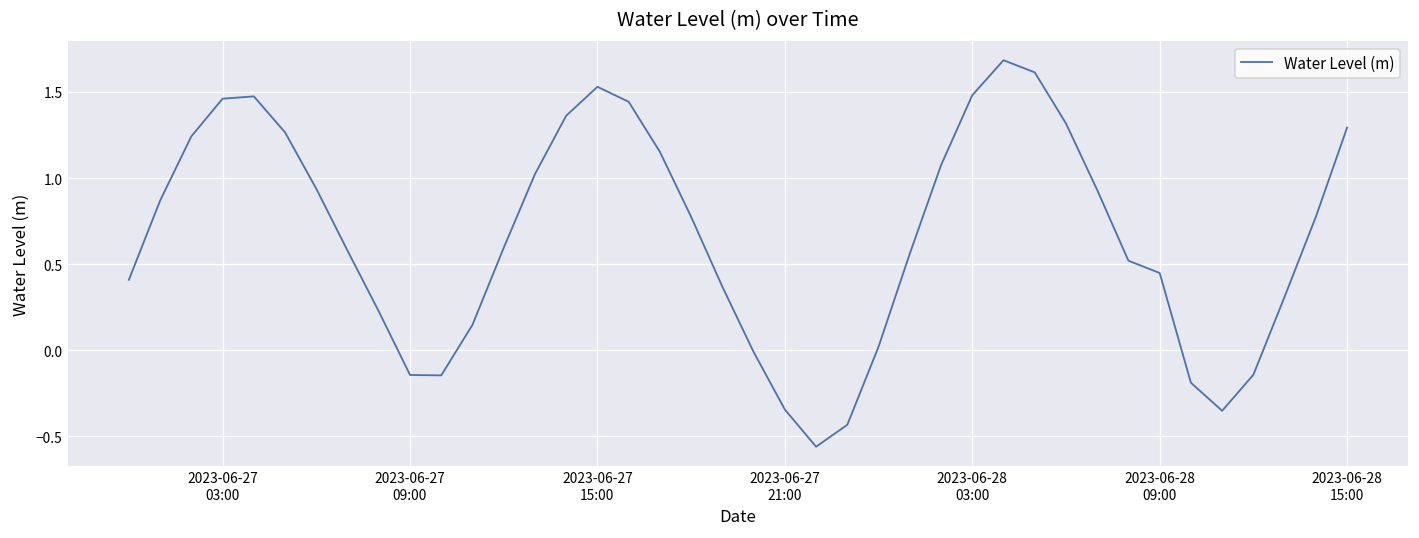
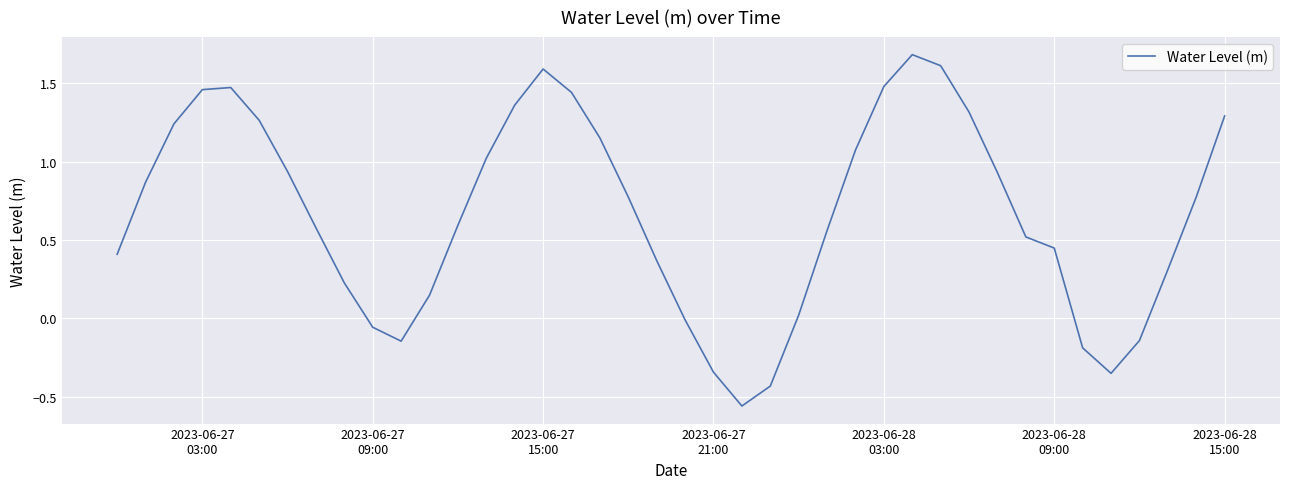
  {
    "2023-06-27 03:00": 1.46,
-   "2023-06-27 09:00": -0.14,
-   "2023-06-27 15:00": 1.53,
+   "2023-06-27 09:00": -0.06,
+   "2023-06-27 15:00": 1.59,
    "2023-06-27 21:00": -0.34,
    "2023-06-28 03:00": 1.48,
    "2023-06-28 09:00": 0.45,
    "2023-06-28 15:00": 1.29
  }
